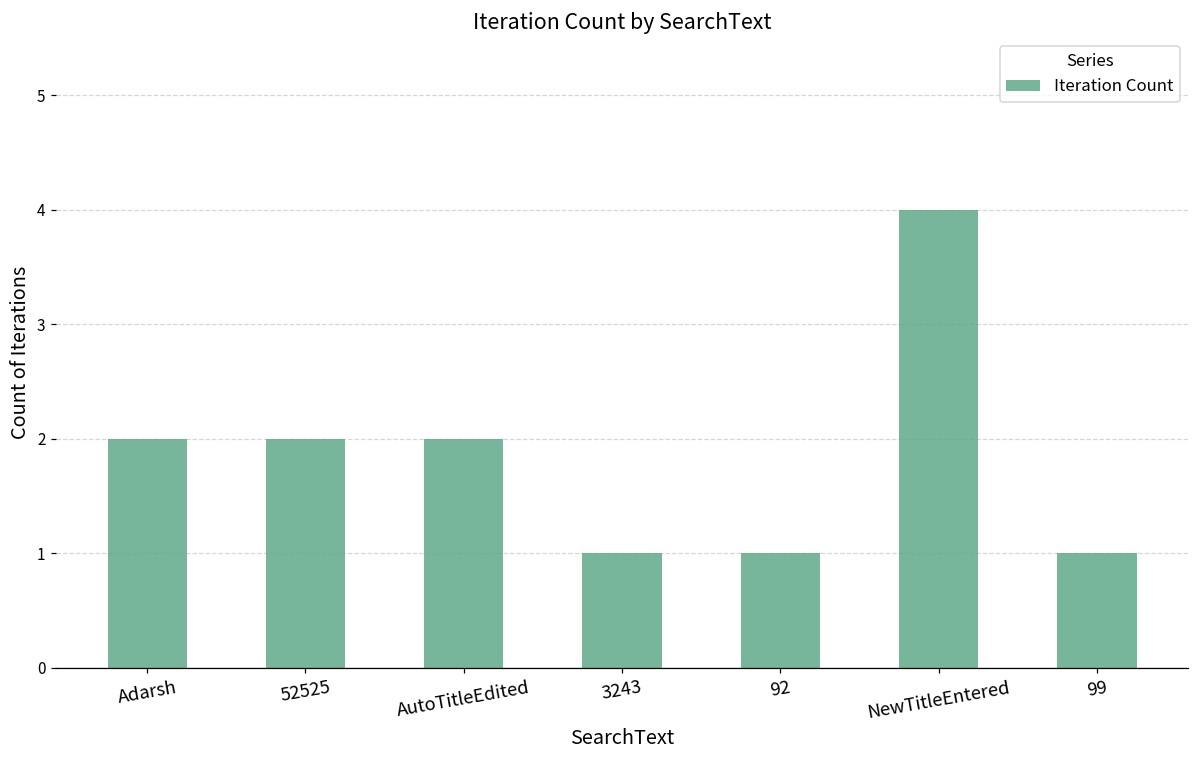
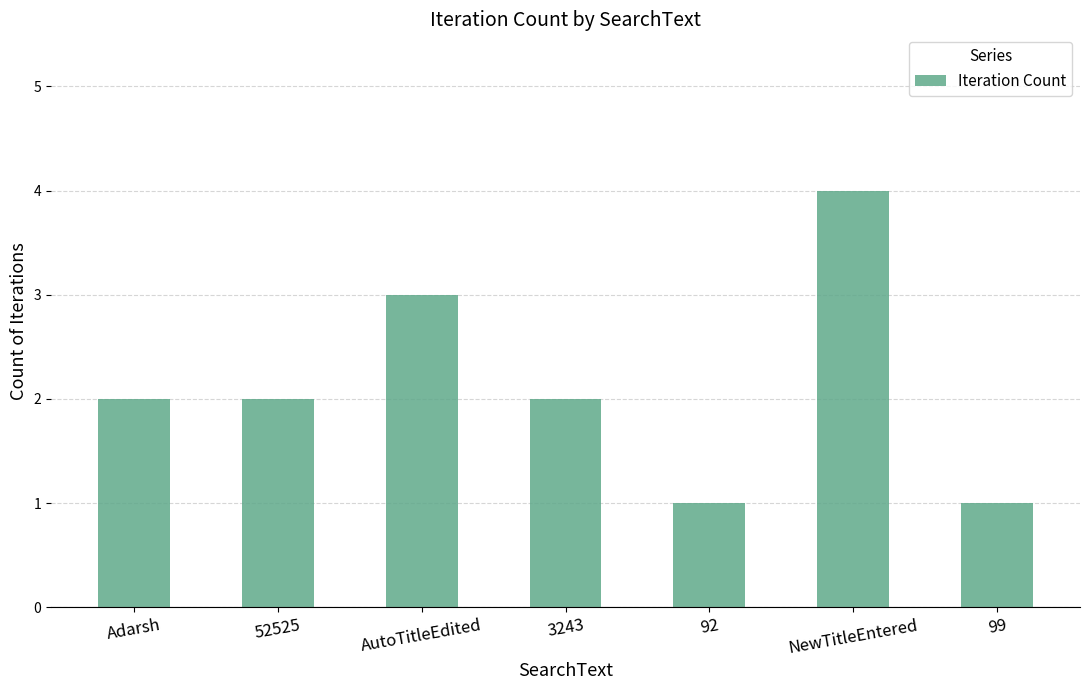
  {
    "Adarsh": 2,
    "52525": 2,
-   "AutoTitleEdited": 2,
-   "3243": 1,
+   "AutoTitleEdited": 3,
+   "3243": 2,
    "92": 1,
    "NewTitleEntered": 4,
    "99": 1
  }
